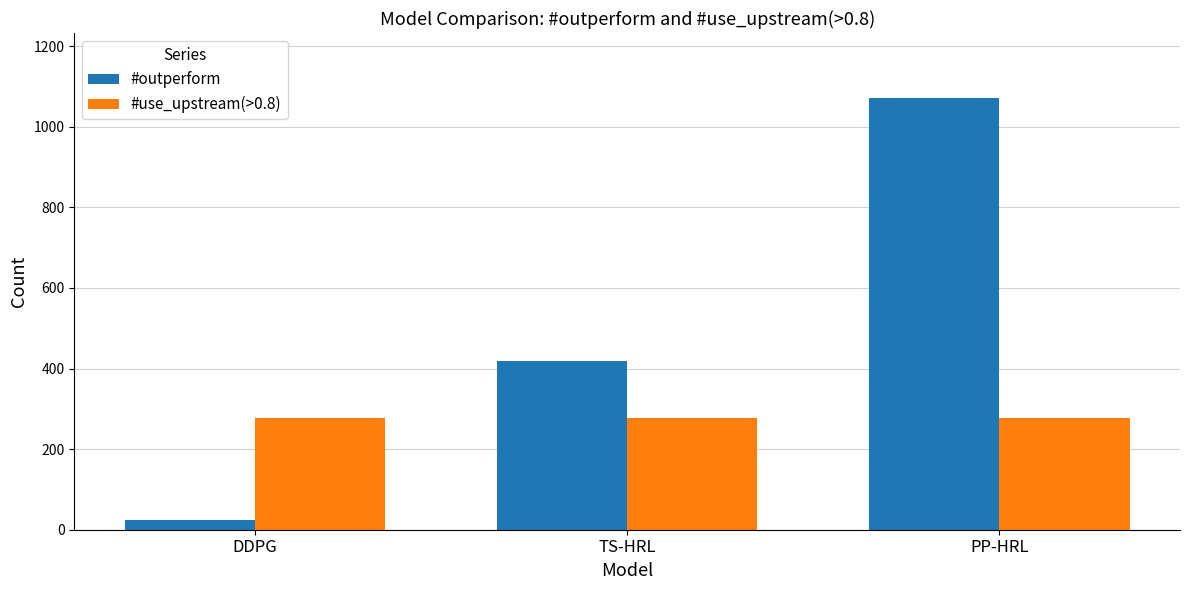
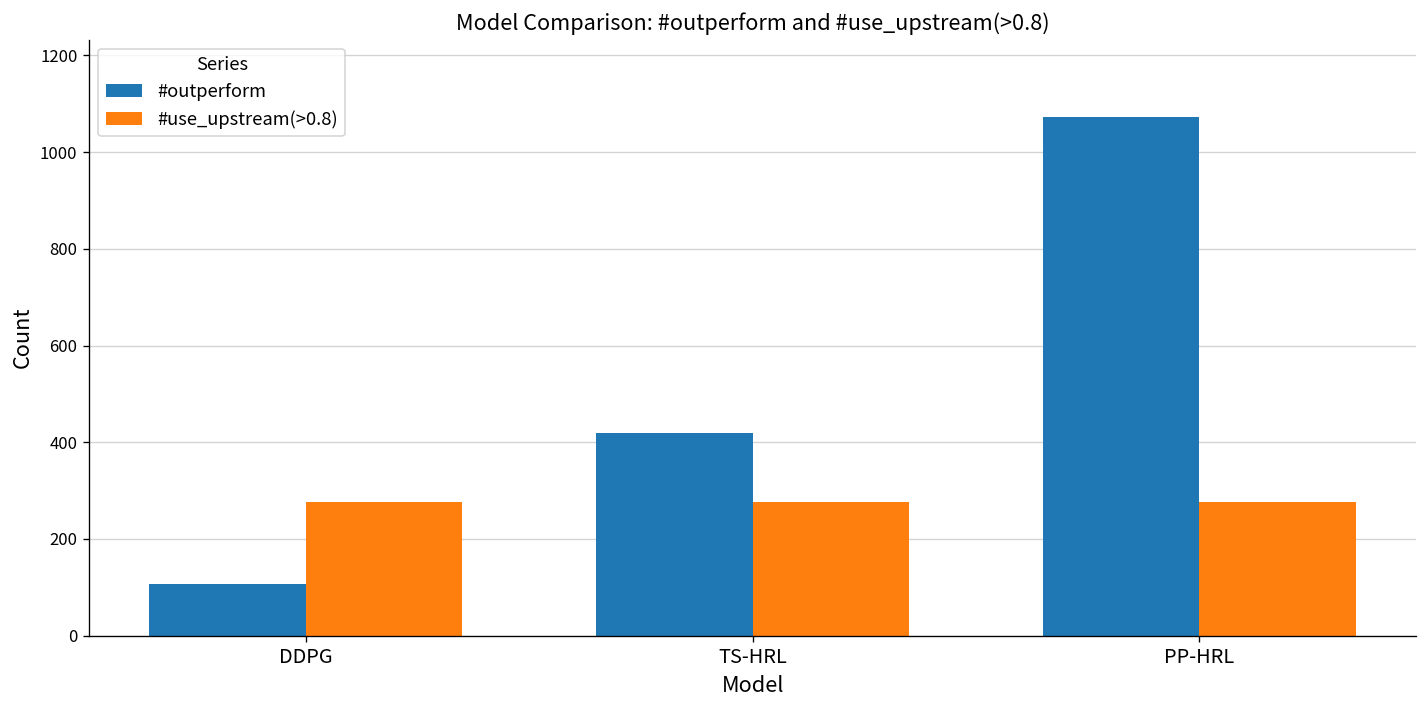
  {
    "#outperform": {
-     "DDPG": 20,
+     "DDPG": 110,
      "TS-HRL": 420,
      "PP-HRL": 1070
    },
    "#use_upstream(>0.8)": {
      "DDPG": 280,
      "TS-HRL": 280,
      "PP-HRL": 280
    }
  }
